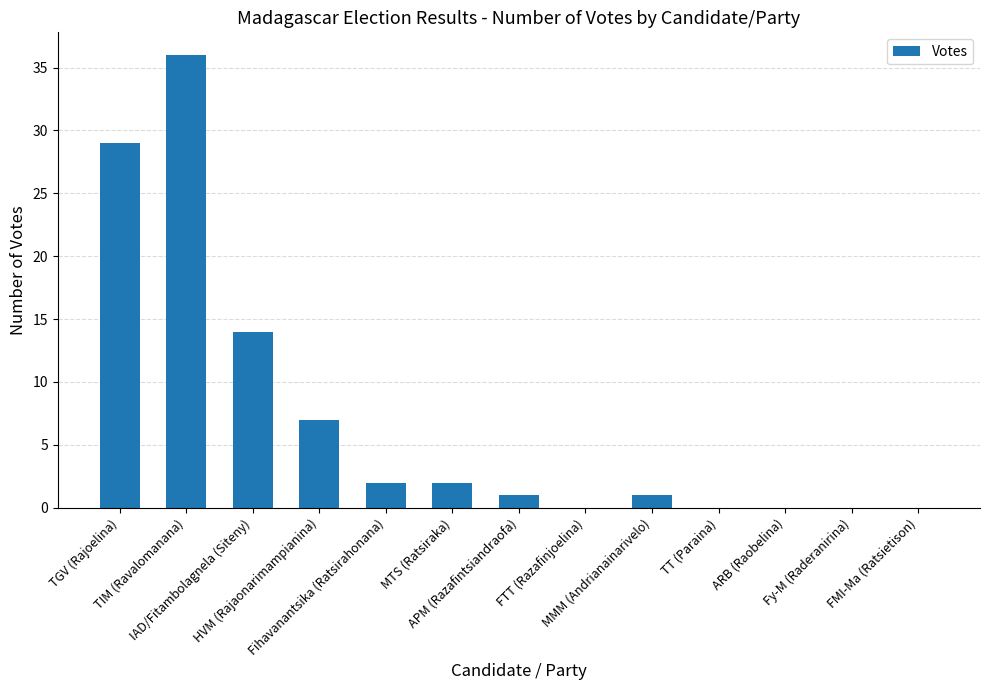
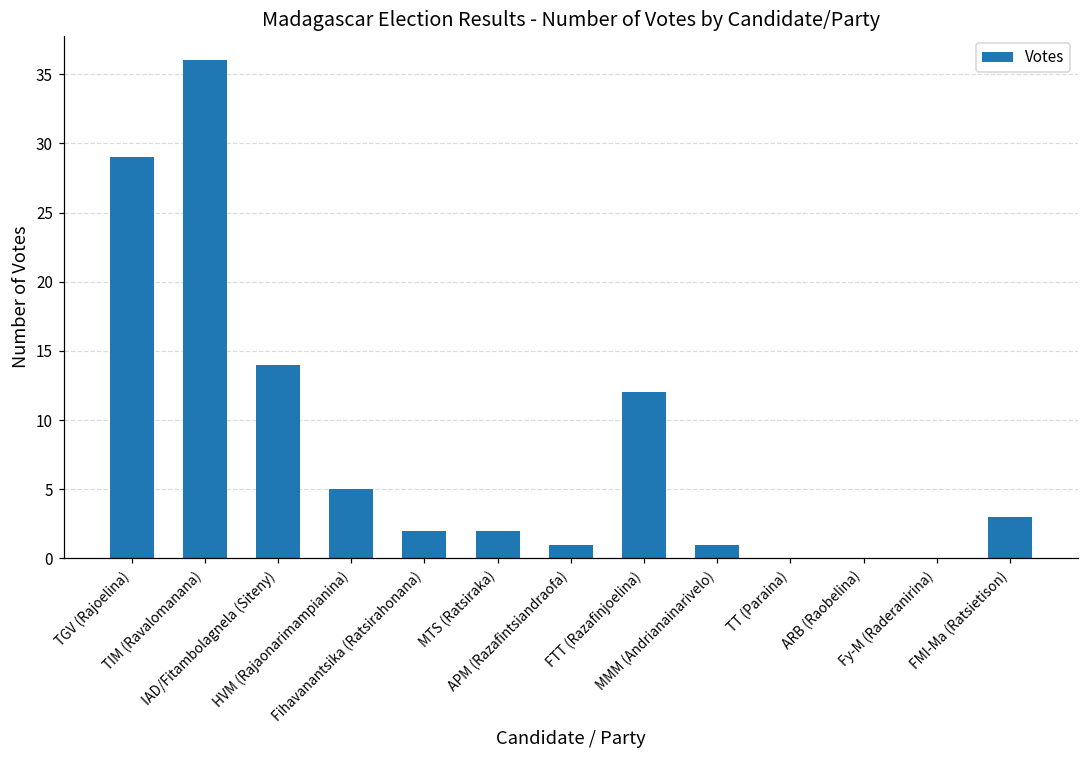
  {
    "TGV (Rajoelina)": 29,
    "TIM (Ravalomanana)": 36,
    "IAD/Fitambolagnela (Siteny)": 14,
-   "HVM (Rajaonarimampianina)": 7,
+   "HVM (Rajaonarimampianina)": 5,
    "Fihavanantsika (Ratsirahonana)": 2,
    "MTS (Ratsiraka)": 2,
    "APM (Razafintsiandraofa)": 1,
-   "FTT (Razafinjoelina)": 0,
+   "FTT (Razafinjoelina)": 12,
    "MMM (Andrianainarivelo)": 1,
    "TT (Paraina)": 0,
    "ARB (Raobelina)": 0,
    "Fy-M (Raderanirina)": 0,
-   "FMI-Ma (Ratsietison)": 0
+   "FMI-Ma (Ratsietison)": 3
  }
